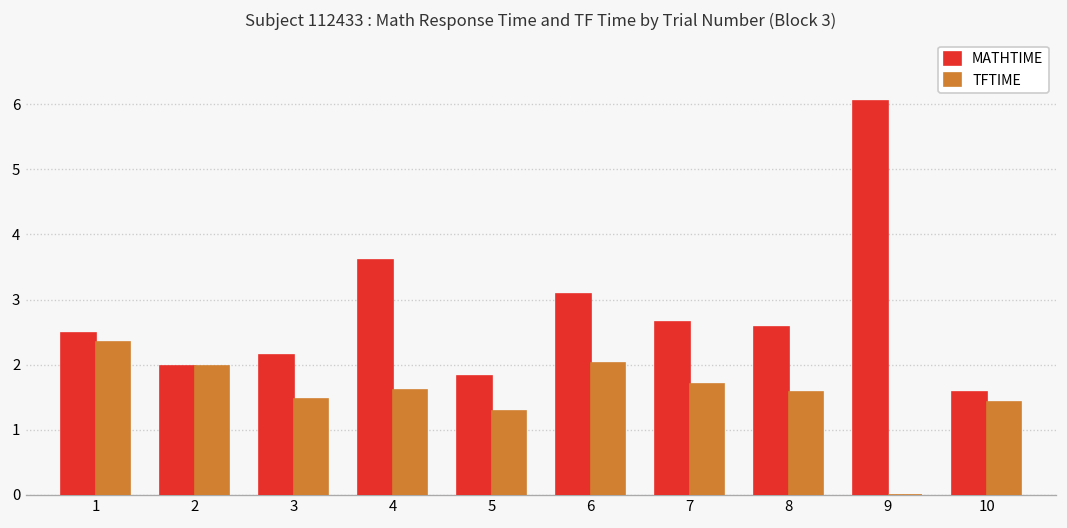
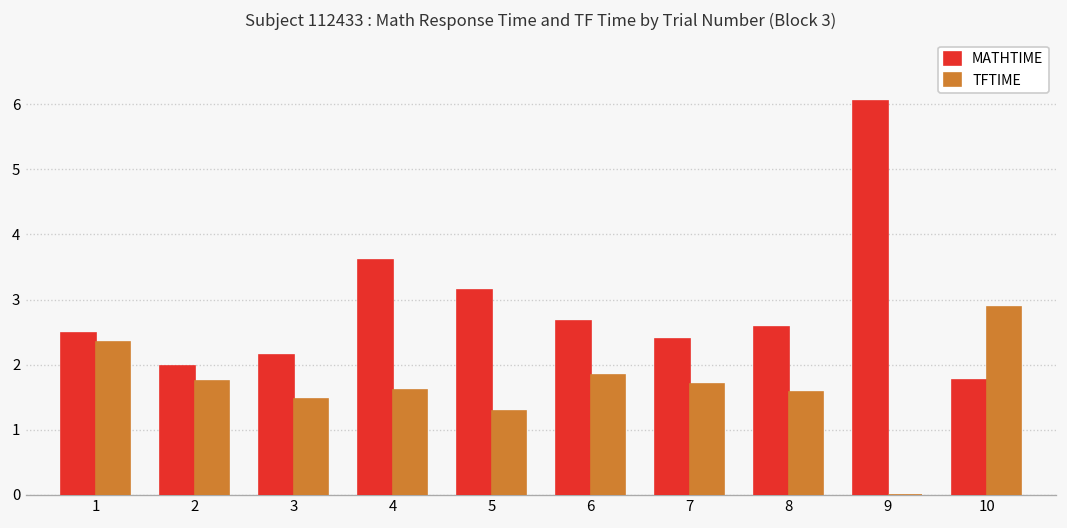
  {
    "MATHTIME": {
      "1": 2.5,
      "2": 2.0,
      "3": 2.1,
      "4": 3.6,
-     "5": 1.8,
-     "6": 3.1,
-     "7": 2.7,
+     "5": 3.1,
+     "6": 2.7,
+     "7": 2.4,
      "8": 2.6,
      "9": 6.1,
-     "10": 1.6
+     "10": 1.8
    },
    "TFTIME": {
      "1": 2.3,
-     "2": 2.0,
+     "2": 1.7,
      "3": 1.5,
      "4": 1.6,
      "5": 1.3,
-     "6": 2.0,
+     "6": 1.8,
      "7": 1.7,
      "8": 1.6,
      "9": 0.0,
-     "10": 1.4
+     "10": 2.9
    }
  }
